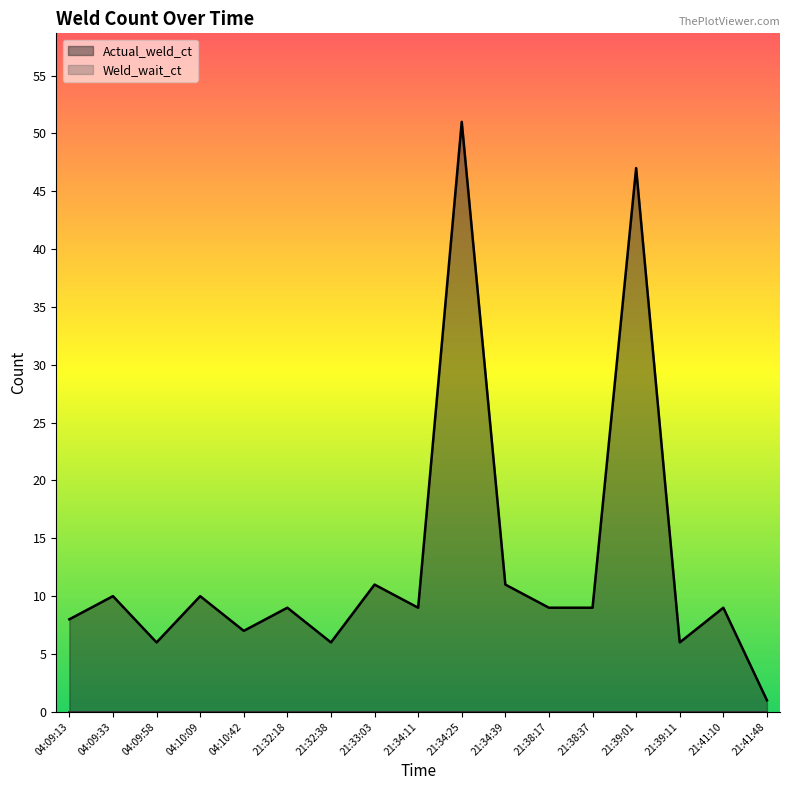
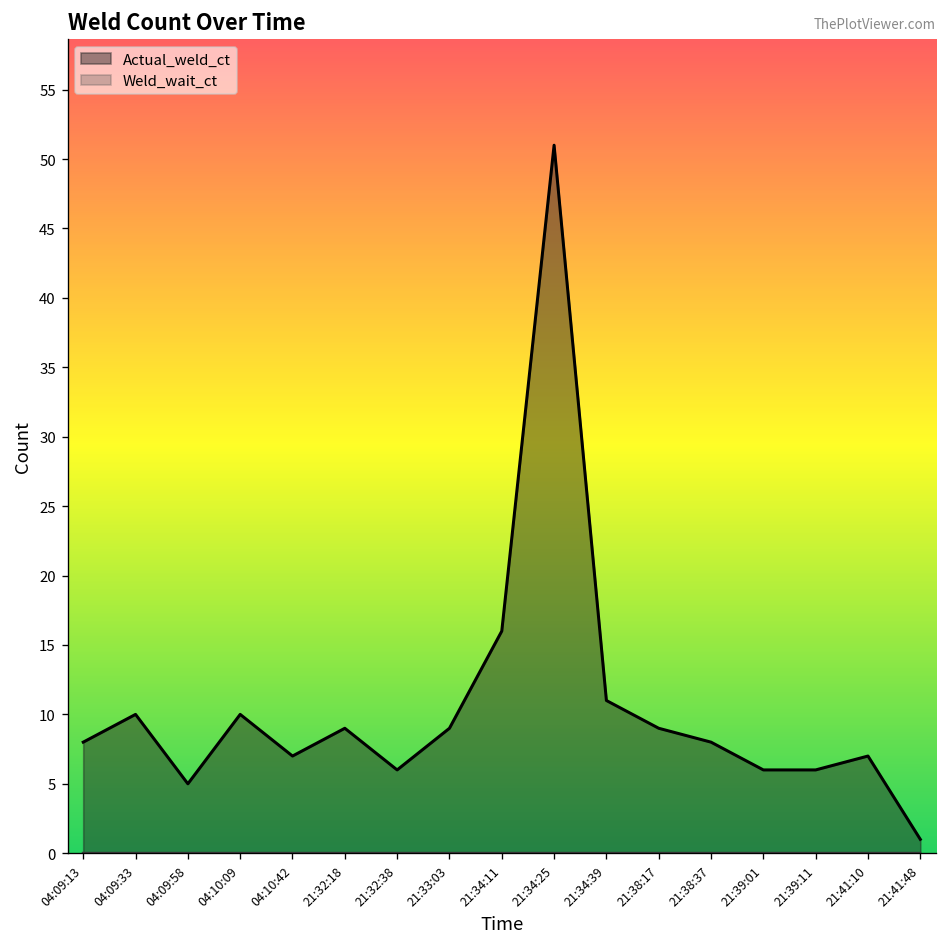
  {
    "Actual_weld_ct": {
      "04:09:13": 8,
      "04:09:33": 10,
-     "04:09:58": 6,
+     "04:09:58": 5,
      "04:10:09": 10,
      "04:10:42": 7,
      "21:32:18": 9,
      "21:32:38": 6,
-     "21:33:03": 11,
-     "21:34:11": 9,
+     "21:33:03": 9,
+     "21:34:11": 16,
      "21:34:25": 51,
      "21:34:39": 11,
      "21:38:17": 9,
-     "21:38:37": 9,
-     "21:39:01": 47,
+     "21:38:37": 8,
+     "21:39:01": 6,
      "21:39:11": 6,
-     "21:41:10": 9,
+     "21:41:10": 7,
      "21:41:48": 1
    },
    "Weld_wait_ct": {
      "04:09:13": 0,
      "04:09:33": 0,
      "04:09:58": 0,
      "04:10:09": 0,
      "04:10:42": 0,
      "21:32:18": 0,
      "21:32:38": 0,
      "21:33:03": 0,
      "21:34:11": 0,
      "21:34:25": 0,
      "21:34:39": 0,
      "21:38:17": 0,
      "21:38:37": 0,
      "21:39:01": 0,
      "21:39:11": 0,
      "21:41:10": 0,
      "21:41:48": 0
    }
  }
